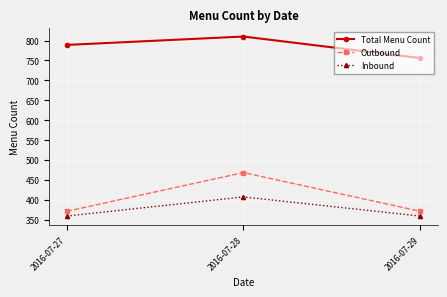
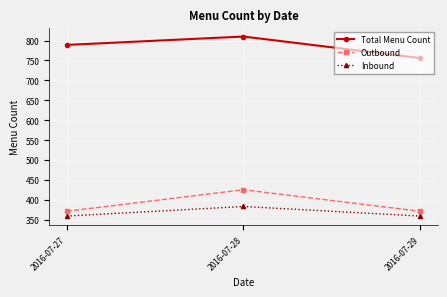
  {
    "Total Menu Count": {
      "2016-07-27": 790,
      "2016-07-28": 810
    },
    "Outbound": {
      "2016-07-27": 370,
-     "2016-07-28": 470,
+     "2016-07-28": 430,
      "2016-07-29": 370
    },
    "Inbound": {
      "2016-07-27": 360,
-     "2016-07-28": 410,
+     "2016-07-28": 380,
      "2016-07-29": 360
    }
  }
